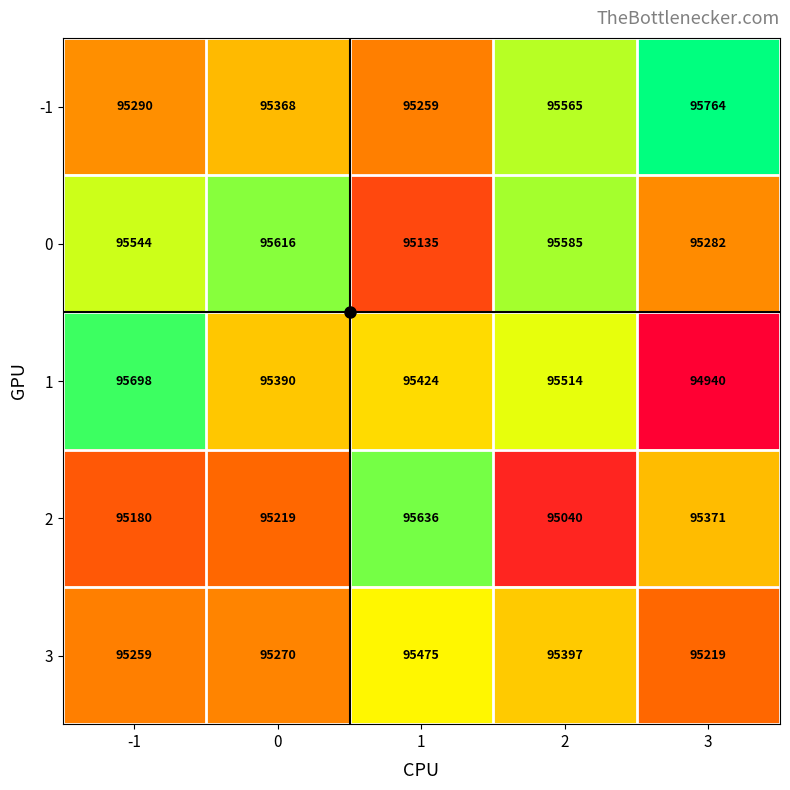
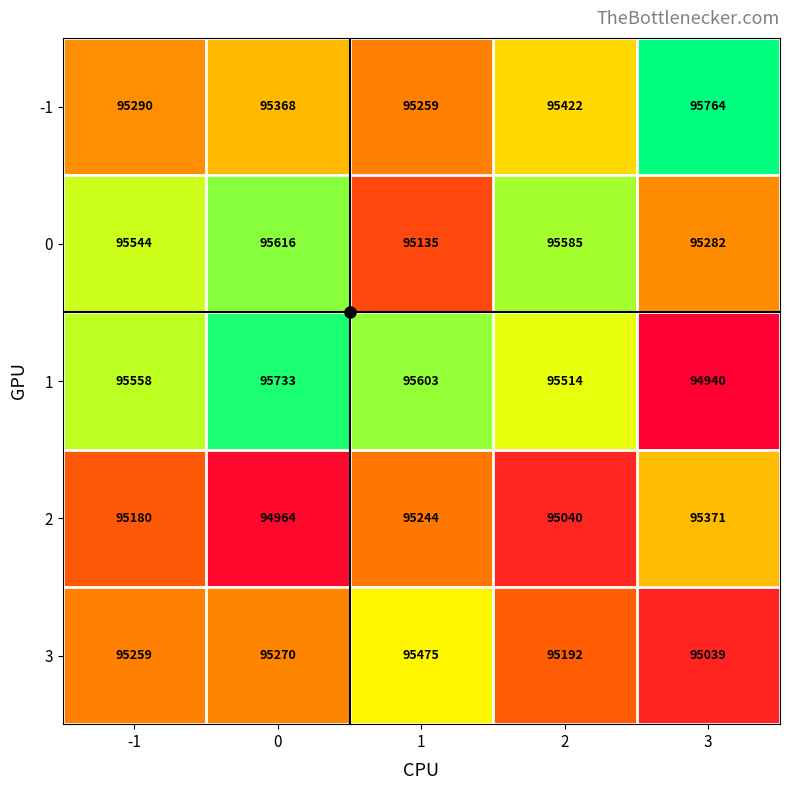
  {
    "-1": {
      "-1": 95290,
      "0": 95368,
      "1": 95259,
-     "2": 95565,
+     "2": 95422,
      "3": 95764
    },
    "0": {
      "-1": 95544,
      "0": 95616,
      "1": 95135,
      "2": 95585,
      "3": 95282
    },
    "1": {
-     "-1": 95698,
-     "0": 95390,
-     "1": 95424,
+     "-1": 95558,
+     "0": 95733,
+     "1": 95603,
      "2": 95514,
      "3": 94940
    },
    "2": {
      "-1": 95180,
-     "0": 95219,
-     "1": 95636,
+     "0": 94964,
+     "1": 95244,
      "2": 95040,
      "3": 95371
    },
    "3": {
      "-1": 95259,
      "0": 95270,
      "1": 95475,
-     "2": 95397,
-     "3": 95219
+     "2": 95192,
+     "3": 95039
    }
  }
